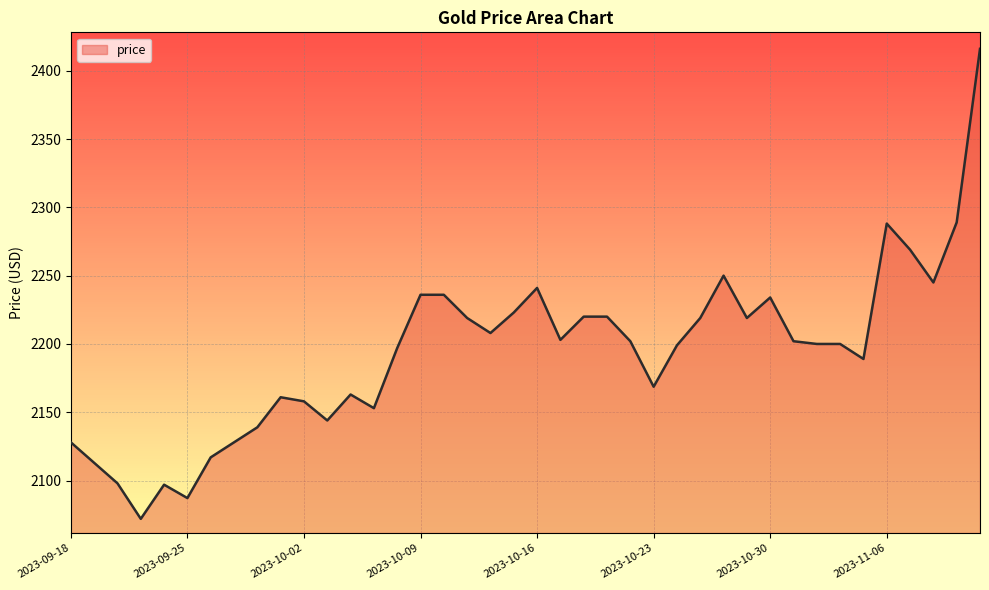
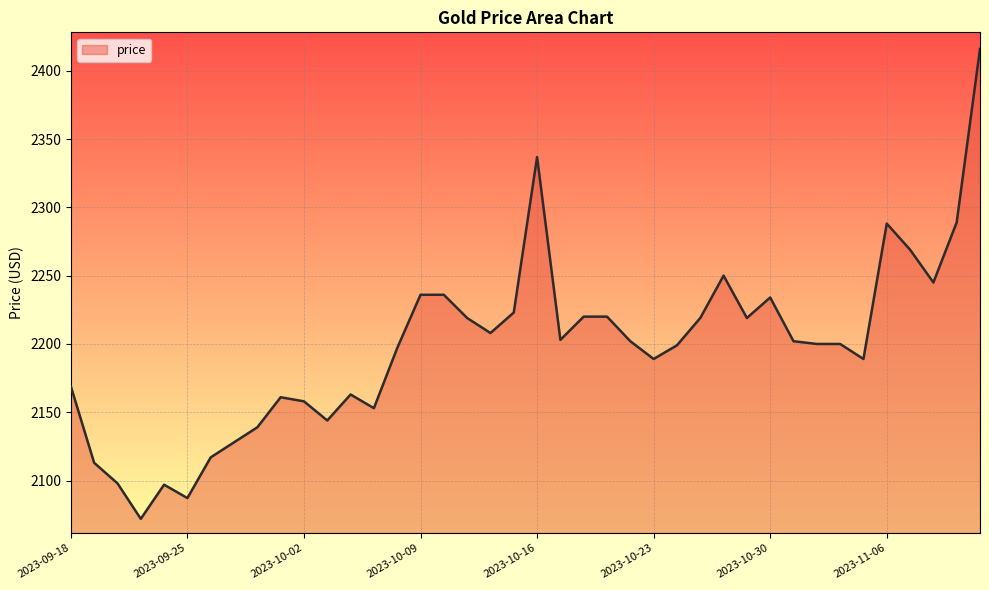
  {
-   "2023-09-18": 2128,
+   "2023-09-18": 2169,
    "2023-09-25": 2087,
    "2023-10-02": 2158,
    "2023-10-09": 2236,
-   "2023-10-16": 2241,
-   "2023-10-23": 2169,
+   "2023-10-16": 2337,
+   "2023-10-23": 2189,
    "2023-10-30": 2234,
    "2023-11-06": 2288
  }
